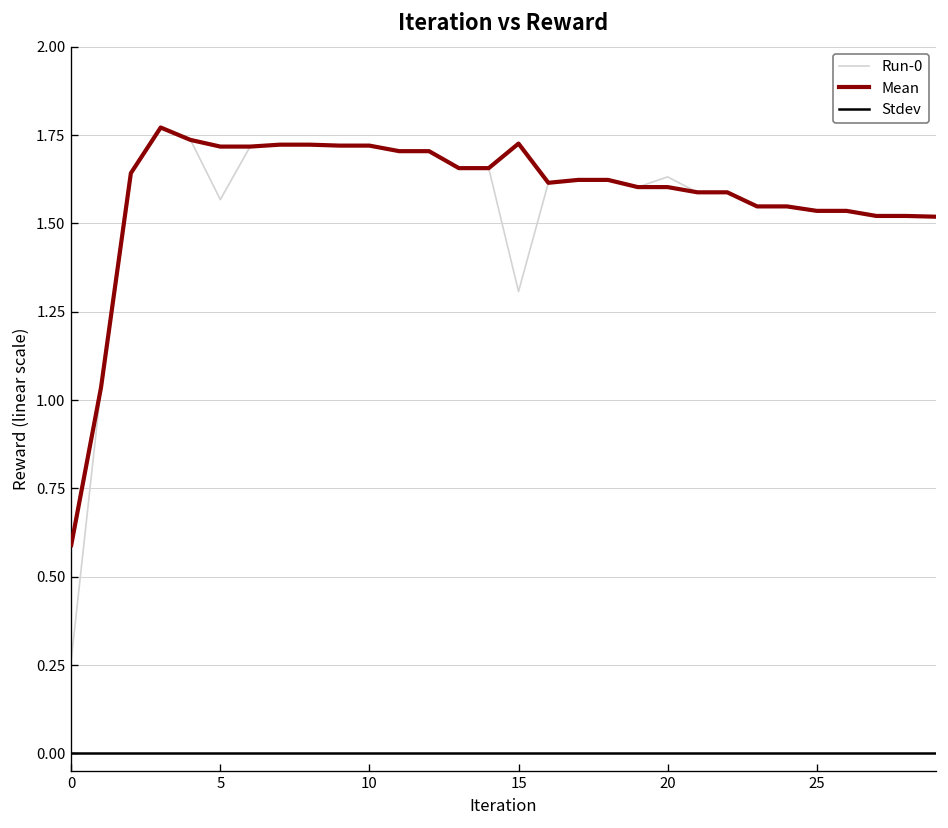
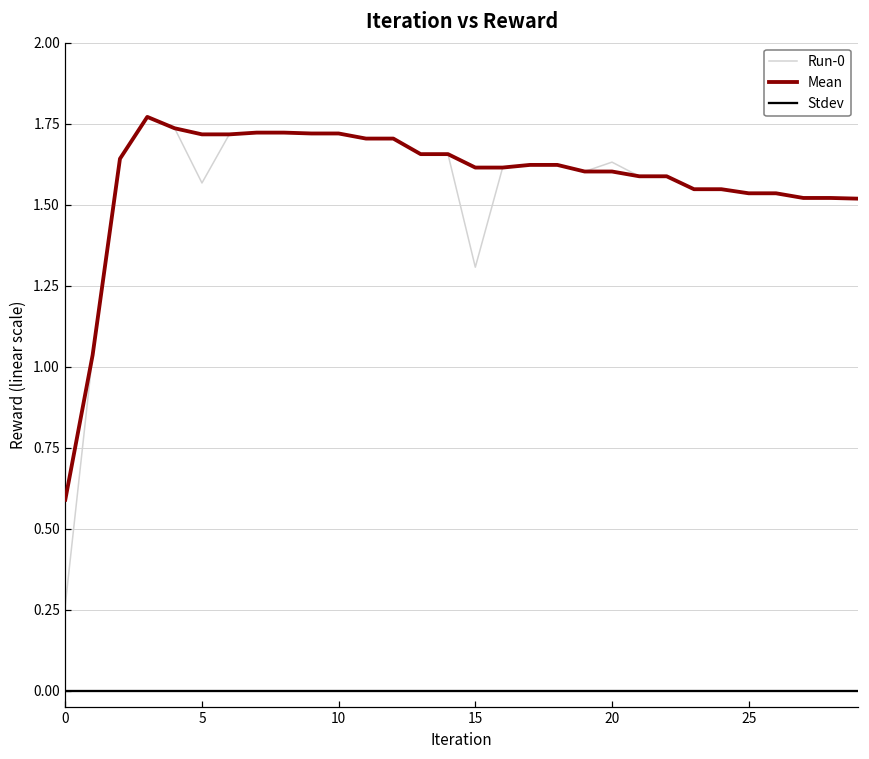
  {
    "Run-0": {
      "0": 0.26,
      "5": 1.57,
      "15": 1.31,
      "20": 1.63
    },
    "Mean": {
      "0": 0.59,
      "5": 1.72,
-     "15": 1.73,
+     "15": 1.61,
      "20": 1.60
    },
    "Stdev": {
      "0": 0.00,
      "5": 0.00,
      "10": 0.00,
      "15": 0.00,
      "20": 0.00,
      "25": 0.00
    }
  }
